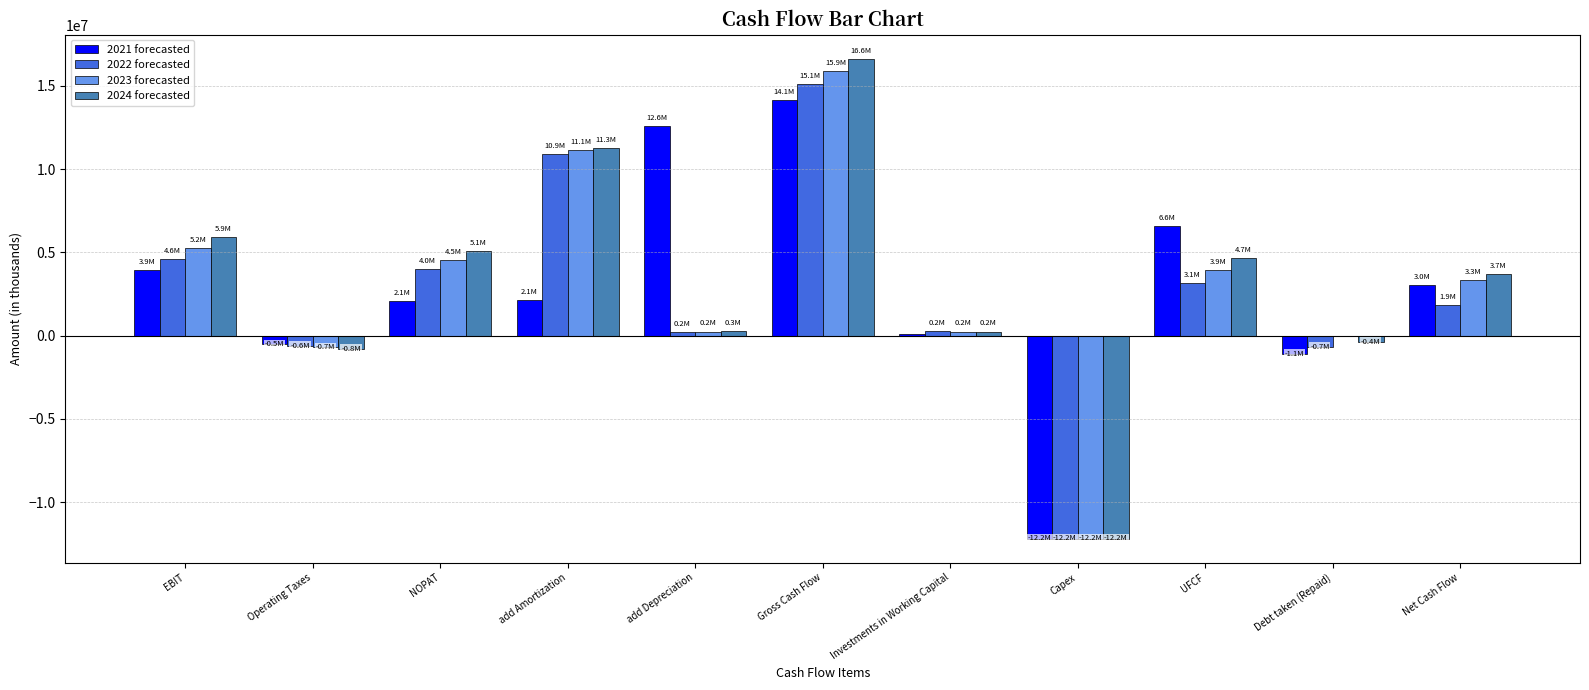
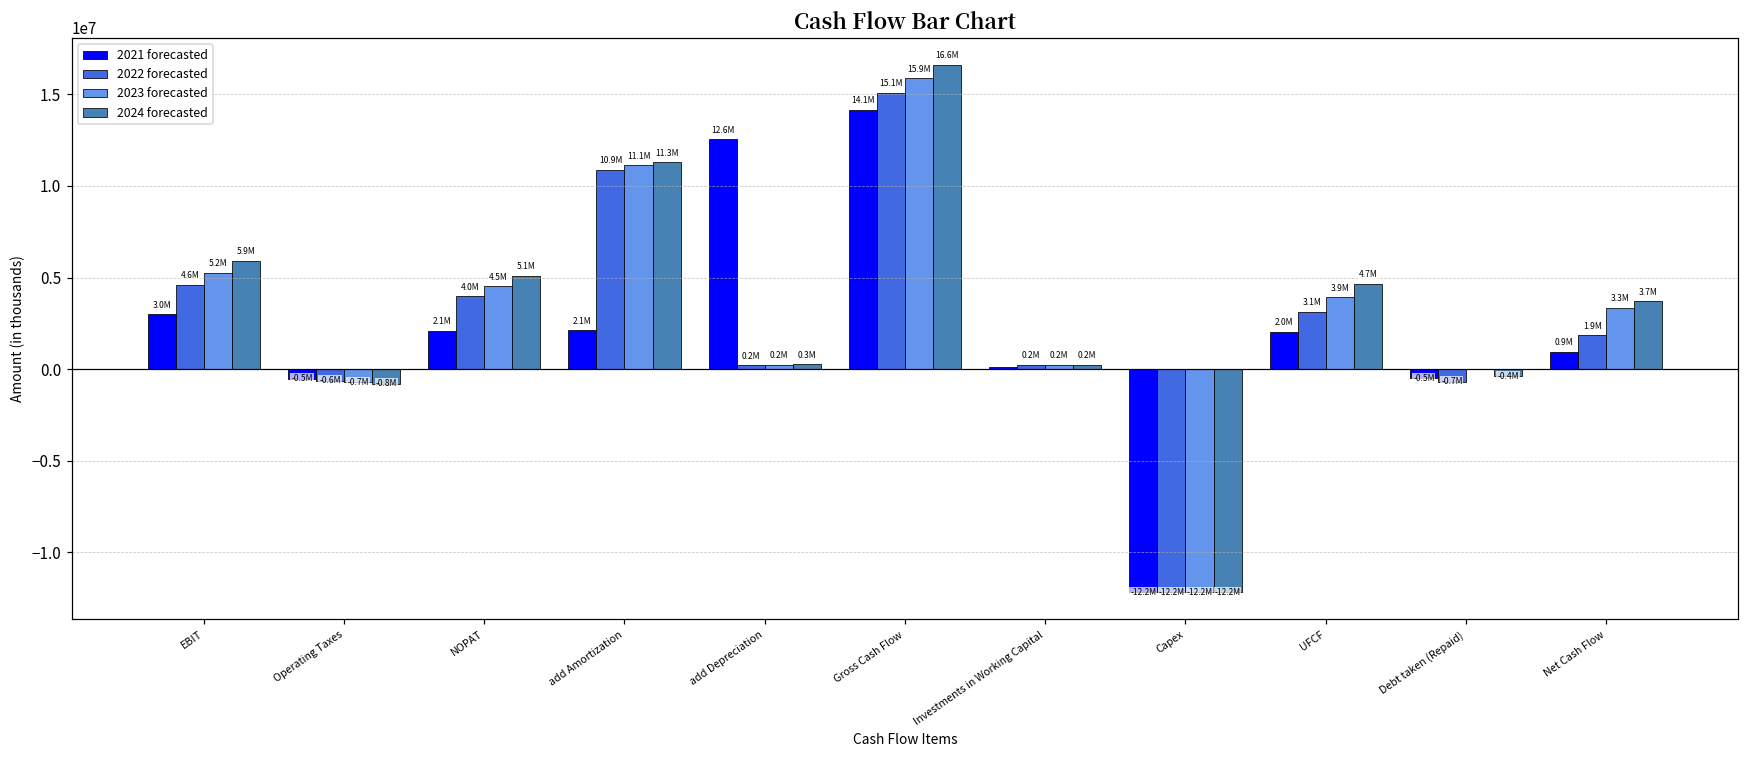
  {
    "2021 forecasted": {
-     "EBIT": "3.9M",
-     "UFCF": "6.6M",
-     "Debt taken (Repaid)": "-1.1M",
-     "Net Cash Flow": "3.0M"
+     "EBIT": "3.0M",
+     "UFCF": "2.0M",
+     "Debt taken (Repaid)": "-0.5M",
+     "Net Cash Flow": "0.9M"
    }
  }
